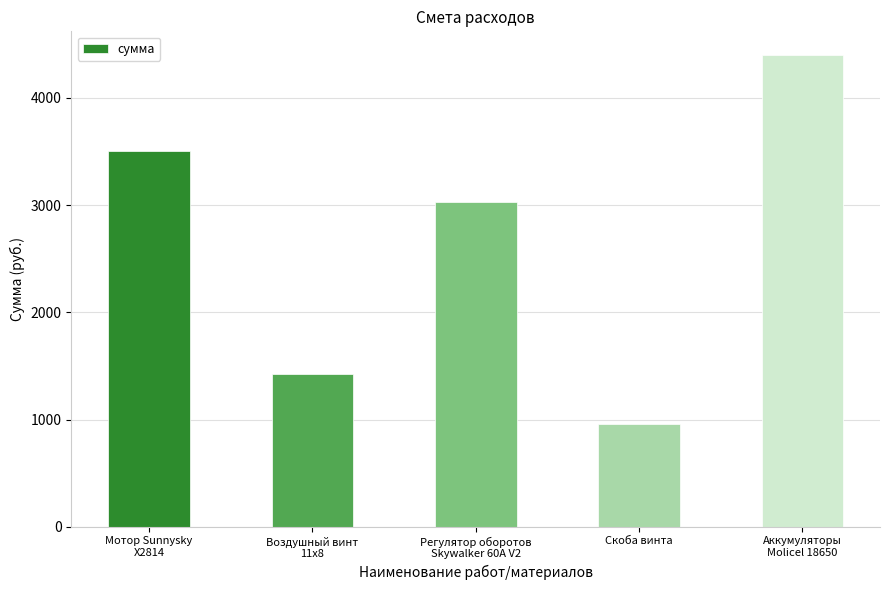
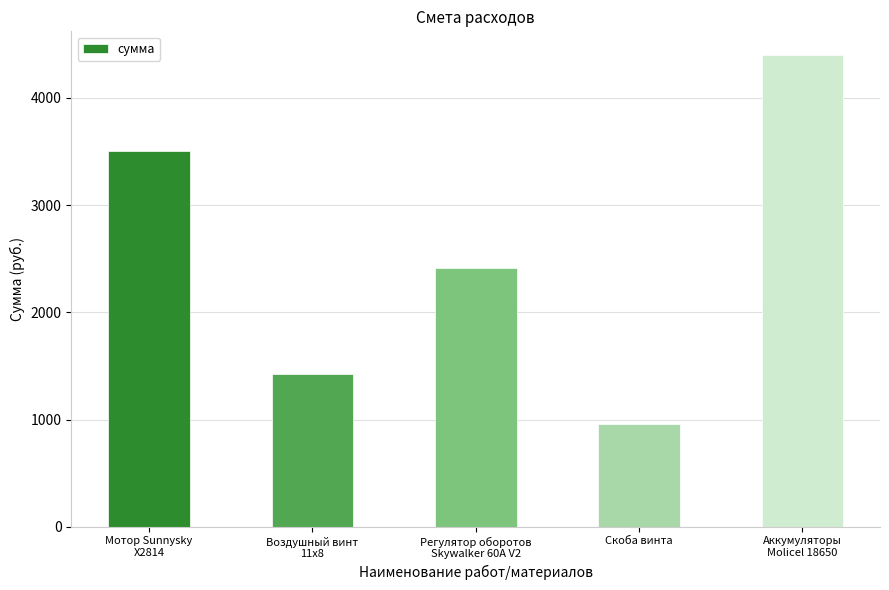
  {
    "Мотор Sunnysky X2814": 3500,
    "Воздушный винт 11х8": 1430,
-   "Регулятор оборотов Skywalker 60A V2": 3030,
+   "Регулятор оборотов Skywalker 60A V2": 2410,
    "Скоба винта": 960,
    "Аккумуляторы Molicel 18650": 4400
  }
